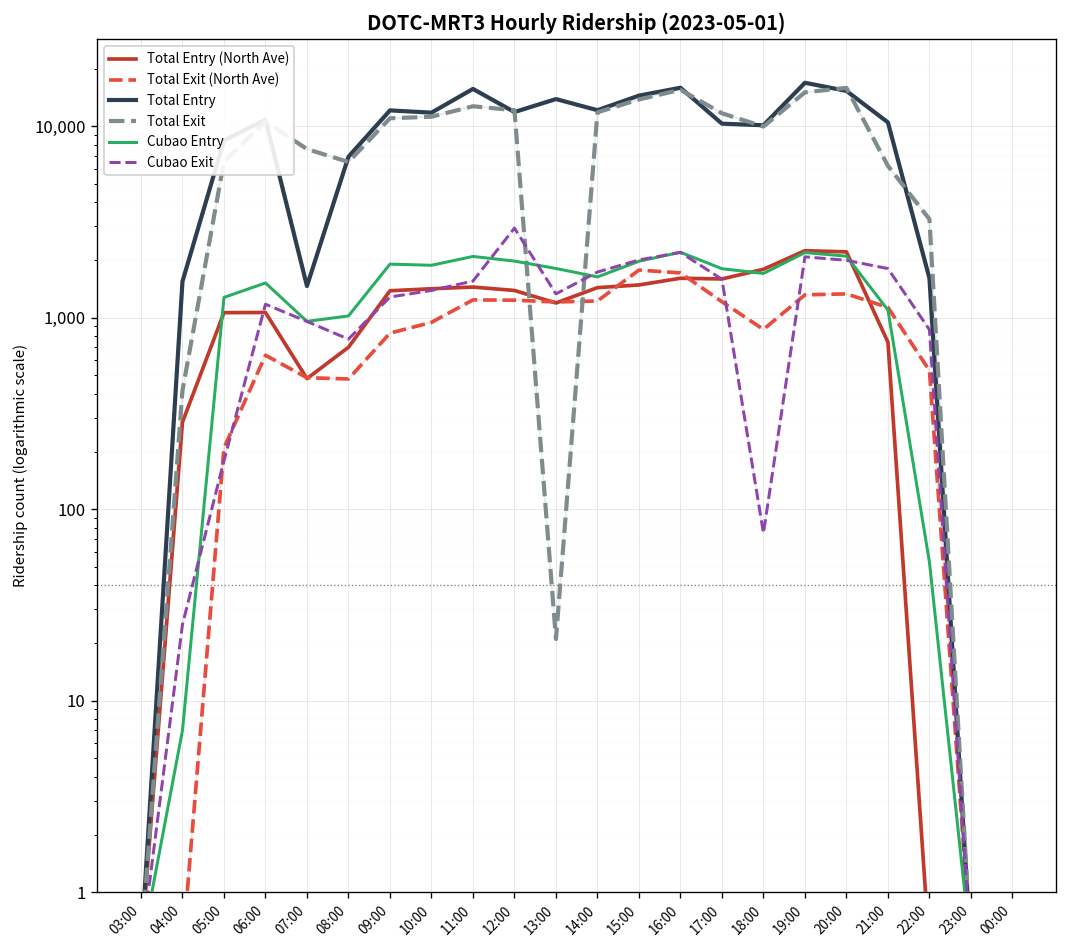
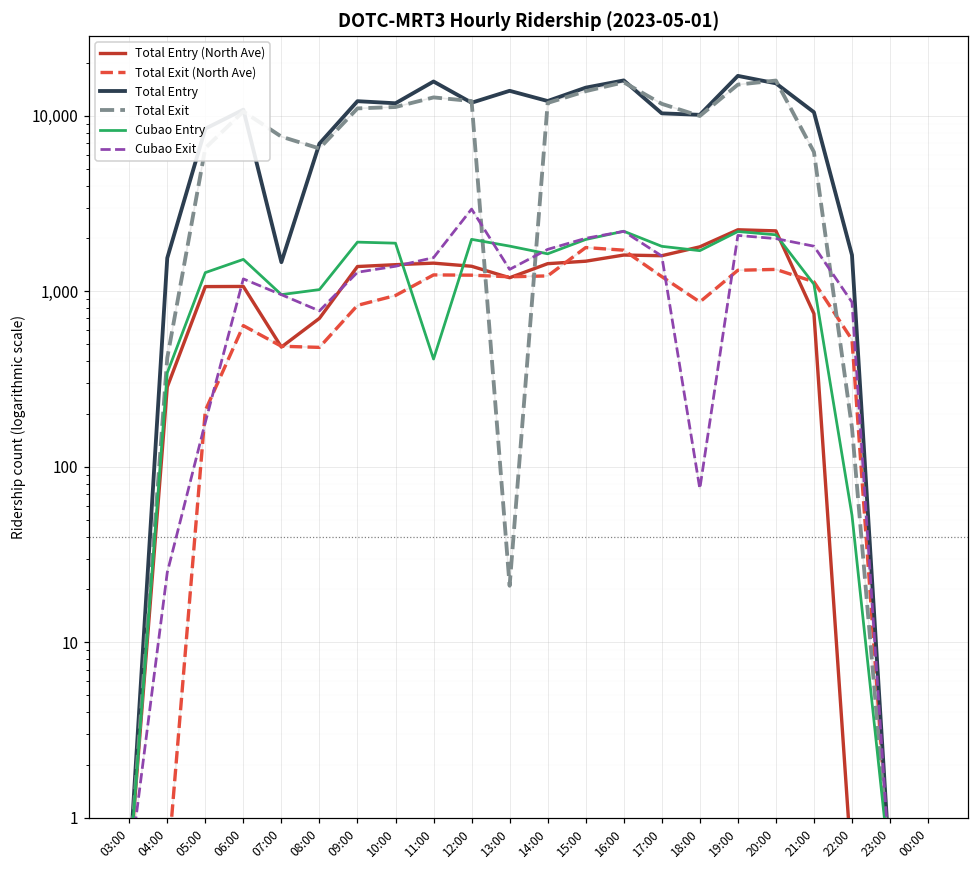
  {
    "Total Entry": {
      "04:00": "1,500",
      "07:00": "1,500",
      "08:00": "7,000",
      "09:00": "12,000",
      "10:00": "12,000",
      "11:00": "16,000",
      "13:00": "14,000",
      "15:00": "14,000",
      "17:00": "10,000",
      "19:00": "17,000",
      "20:00": "15,000",
      "21:00": "10,000",
      "22:00": "1,600"
    },
    "Total Exit": {
      "04:00": "420",
      "07:00": "8,000",
      "08:00": "6,500",
      "09:00": "11,000",
      "10:00": "11,000",
      "11:00": "13,000",
      "13:00": "21",
      "15:00": "14,000",
      "17:00": "12,000",
      "19:00": "15,000",
      "20:00": "16,000",
      "21:00": "6,200",
-     "22:00": "3,300"
+     "22:00": "170"
    },
    "Cubao Entry": {
-     "04:00": "7",
+     "04:00": "340",
      "05:00": "1,300",
      "06:00": "1,500",
      "08:00": "1,000",
      "09:00": "1,900",
      "10:00": "1,900",
-     "11:00": "2,100",
+     "11:00": "410",
      "12:00": "2,000",
      "13:00": "1,800",
      "14:00": "1,600",
      "17:00": "1,800",
      "18:00": "1,700",
      "20:00": "2,100",
      "22:00": "53"
    },
    "Cubao Exit": {
      "04:00": "25",
      "05:00": "180",
      "06:00": "1,200",
      "08:00": "800",
      "09:00": "1,300",
      "11:00": "1,600",
      "12:00": "2,900",
      "13:00": "1,300",
      "14:00": "1,700",
      "18:00": "80",
      "19:00": "2,100",
      "20:00": "2,000",
      "21:00": "1,800",
      "22:00": "900"
    }
  }
